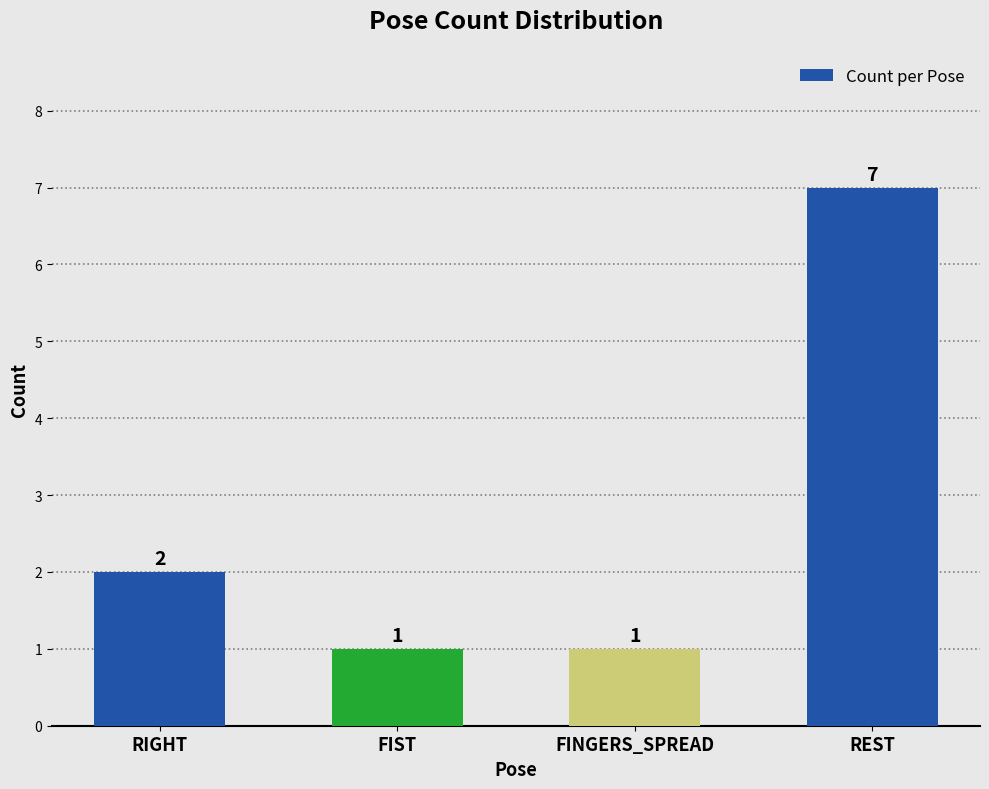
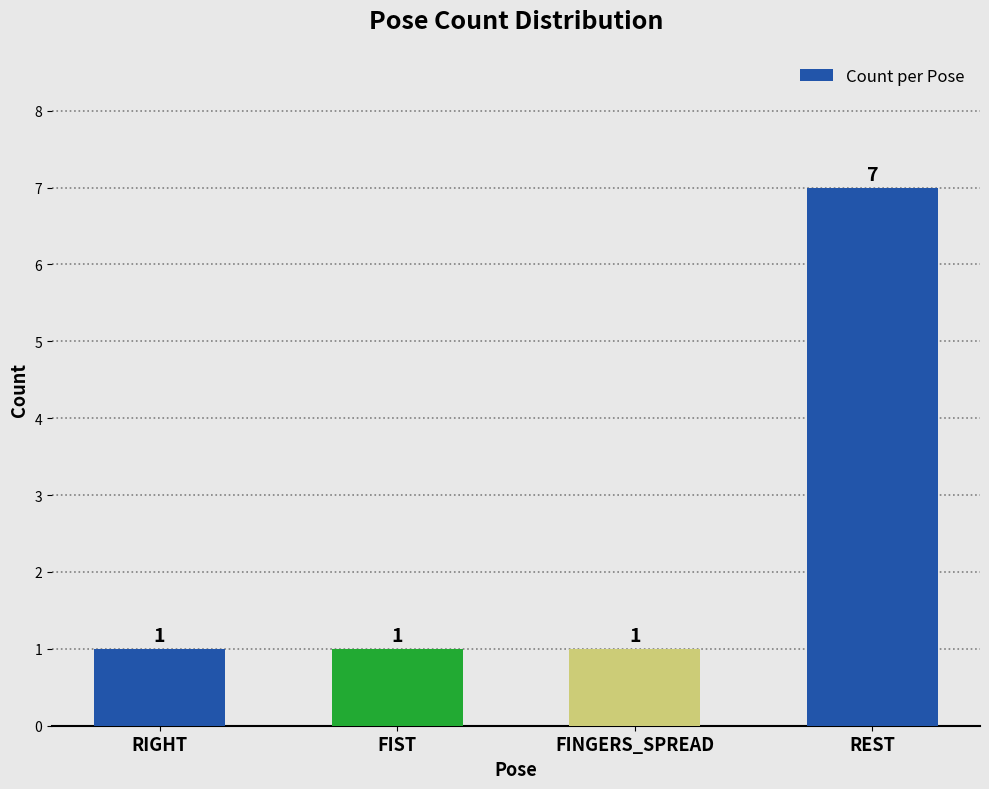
  {
-   "RIGHT": 2,
+   "RIGHT": 1,
    "FIST": 1,
    "FINGERS_SPREAD": 1,
    "REST": 7
  }
